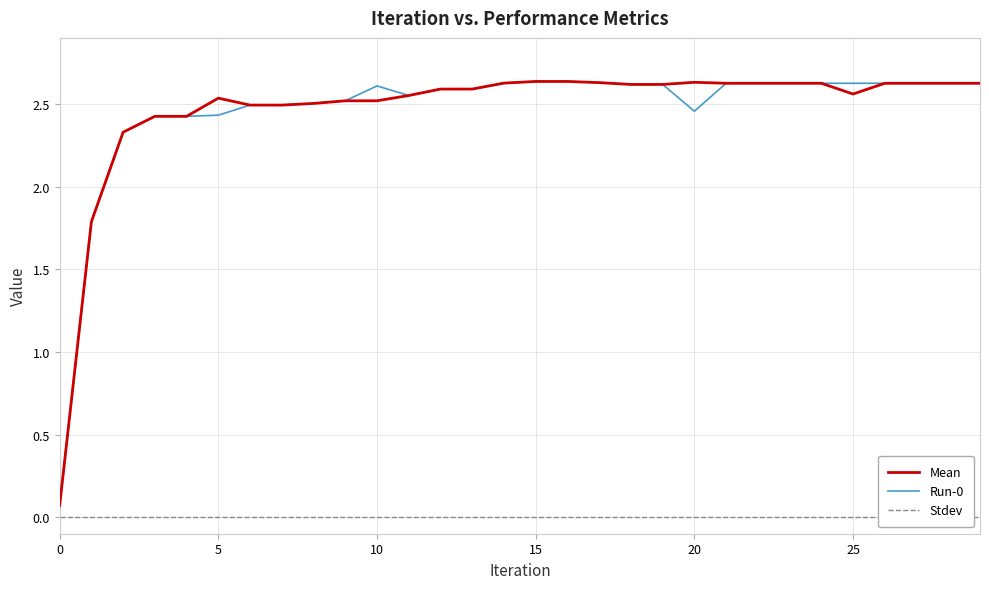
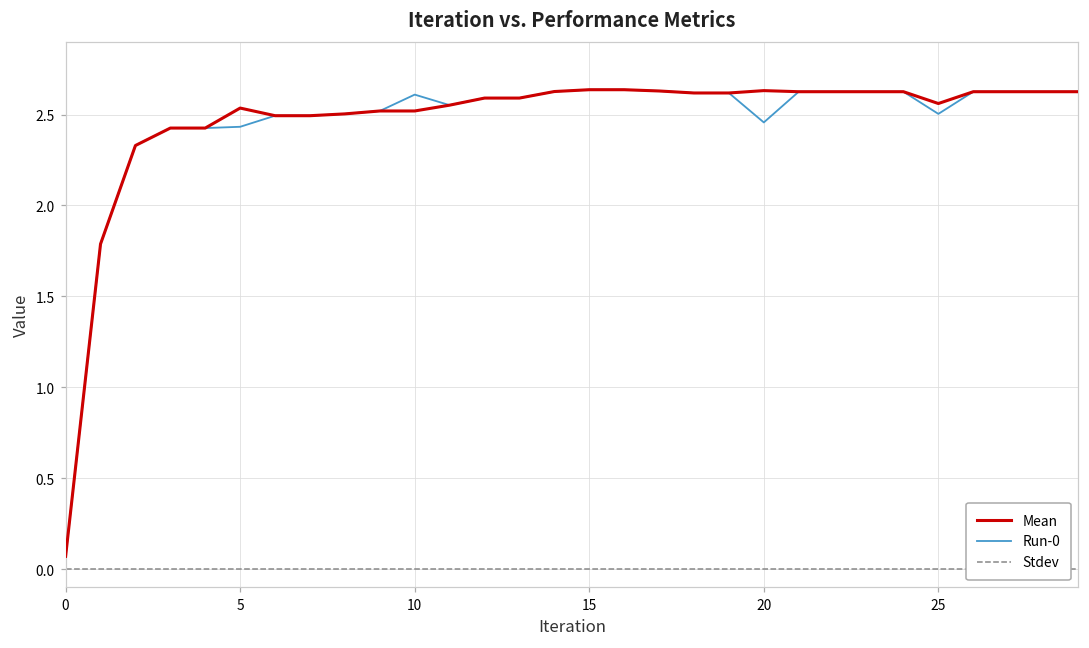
  {
    "Mean": {
      "5": 2.54,
      "10": 2.52,
      "20": 2.63,
      "25": 2.56
    },
    "Run-0": {
      "5": 2.43,
      "10": 2.61,
      "20": 2.46,
-     "25": 2.63
+     "25": 2.50
    },
    "Stdev": {
      "0": 0.00,
      "5": 0.00,
      "10": 0.00,
      "15": 0.00,
      "20": 0.00,
      "25": 0.00
    }
  }
